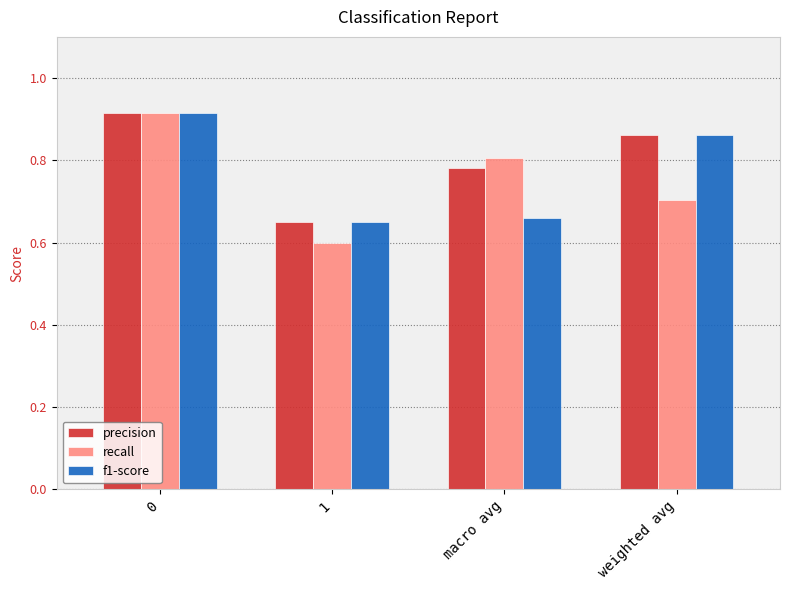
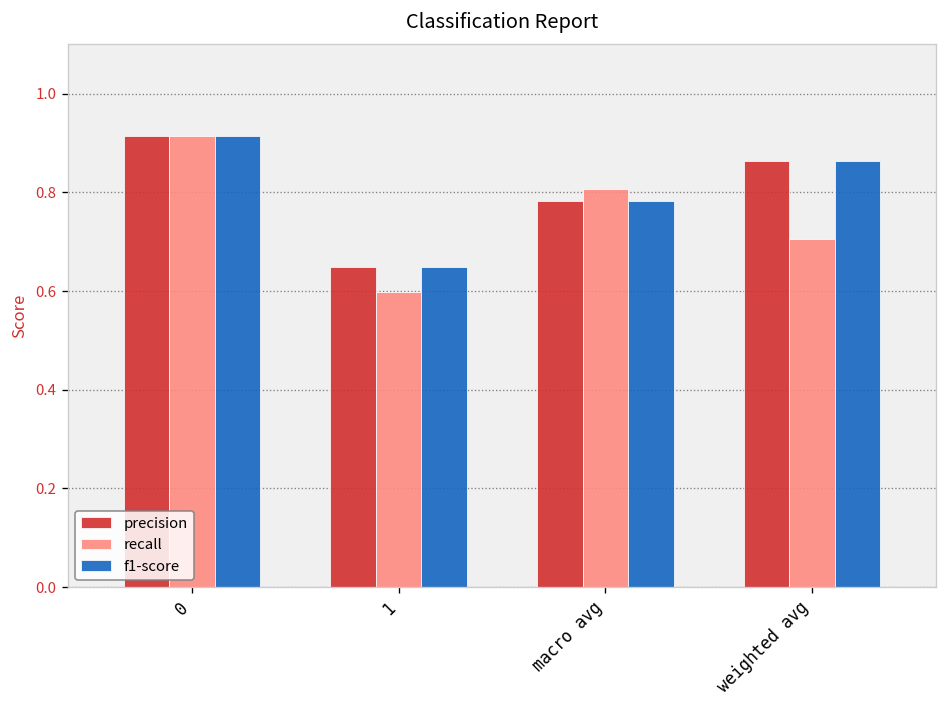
  {
    "precision": {
      "0": 0.91,
      "1": 0.65,
      "macro avg": 0.78,
      "weighted avg": 0.86
    },
    "recall": {
      "0": 0.91,
      "1": 0.60,
      "macro avg": 0.81,
      "weighted avg": 0.70
    },
    "f1-score": {
      "0": 0.91,
      "1": 0.65,
-     "macro avg": 0.66,
+     "macro avg": 0.78,
      "weighted avg": 0.86
    }
  }
